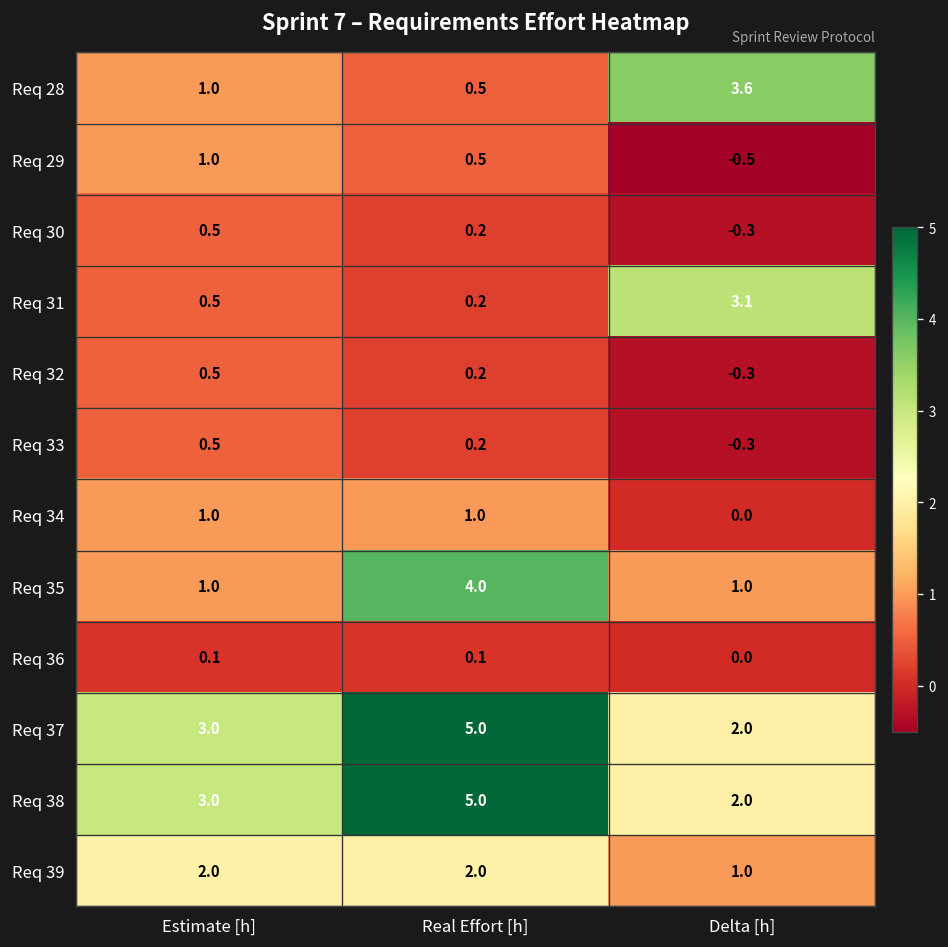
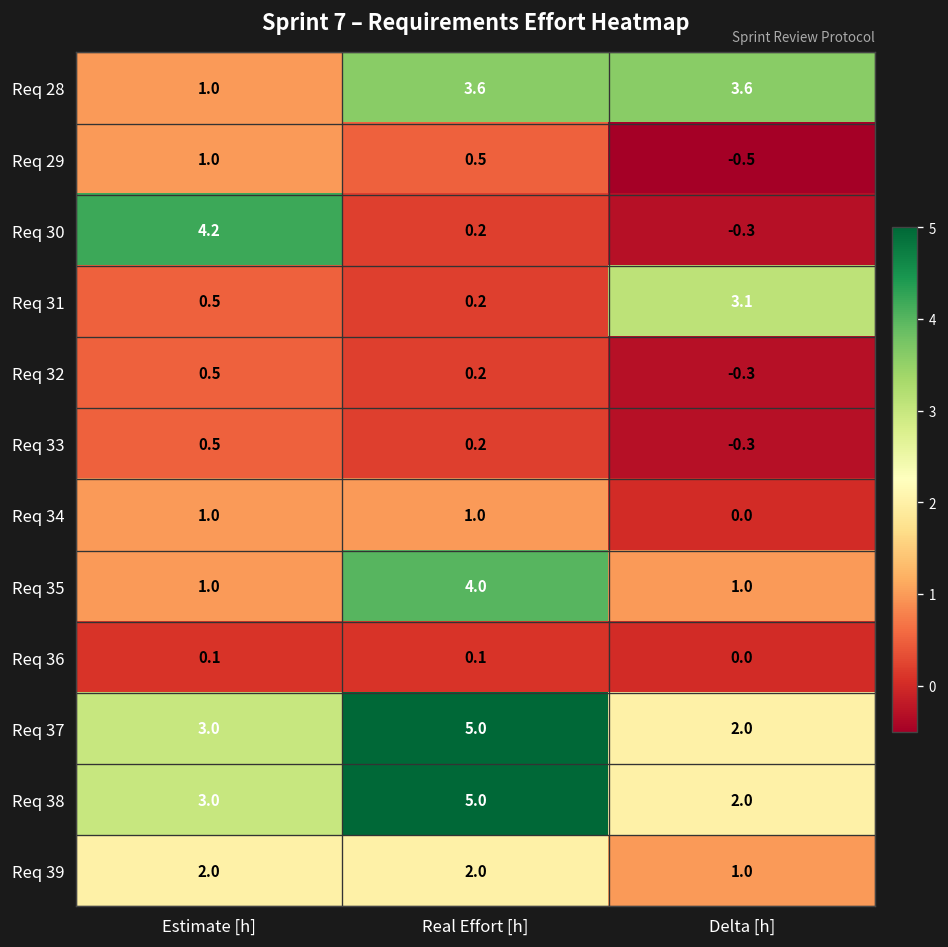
  {
    "Req 28": {
      "Estimate [h]": 1.0,
-     "Real Effort [h]": 0.5,
+     "Real Effort [h]": 3.6,
      "Delta [h]": 3.6
    },
    "Req 29": {
      "Estimate [h]": 1.0,
      "Real Effort [h]": 0.5,
      "Delta [h]": -0.5
    },
    "Req 30": {
-     "Estimate [h]": 0.5,
+     "Estimate [h]": 4.2,
      "Real Effort [h]": 0.2,
      "Delta [h]": -0.3
    },
    "Req 31": {
      "Estimate [h]": 0.5,
      "Real Effort [h]": 0.2,
      "Delta [h]": 3.1
    },
    "Req 32": {
      "Estimate [h]": 0.5,
      "Real Effort [h]": 0.2,
      "Delta [h]": -0.3
    },
    "Req 33": {
      "Estimate [h]": 0.5,
      "Real Effort [h]": 0.2,
      "Delta [h]": -0.3
    },
    "Req 34": {
      "Estimate [h]": 1.0,
      "Real Effort [h]": 1.0,
      "Delta [h]": 0.0
    },
    "Req 35": {
      "Estimate [h]": 1.0,
      "Real Effort [h]": 4.0,
      "Delta [h]": 1.0
    },
    "Req 36": {
      "Estimate [h]": 0.1,
      "Real Effort [h]": 0.1,
      "Delta [h]": 0.0
    },
    "Req 37": {
      "Estimate [h]": 3.0,
      "Real Effort [h]": 5.0,
      "Delta [h]": 2.0
    },
    "Req 38": {
      "Estimate [h]": 3.0,
      "Real Effort [h]": 5.0,
      "Delta [h]": 2.0
    },
    "Req 39": {
      "Estimate [h]": 2.0,
      "Real Effort [h]": 2.0,
      "Delta [h]": 1.0
    }
  }
